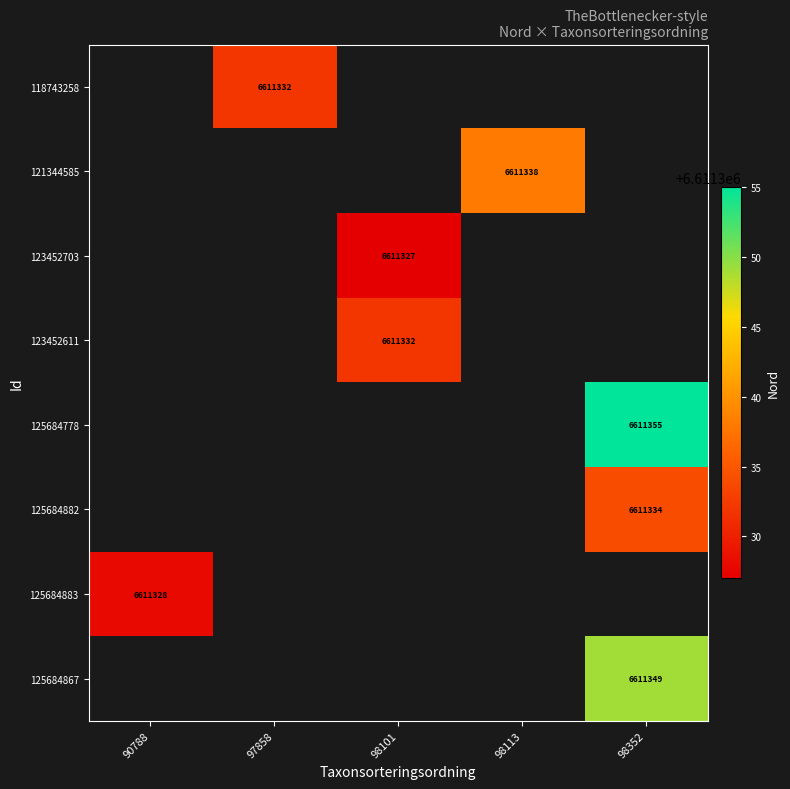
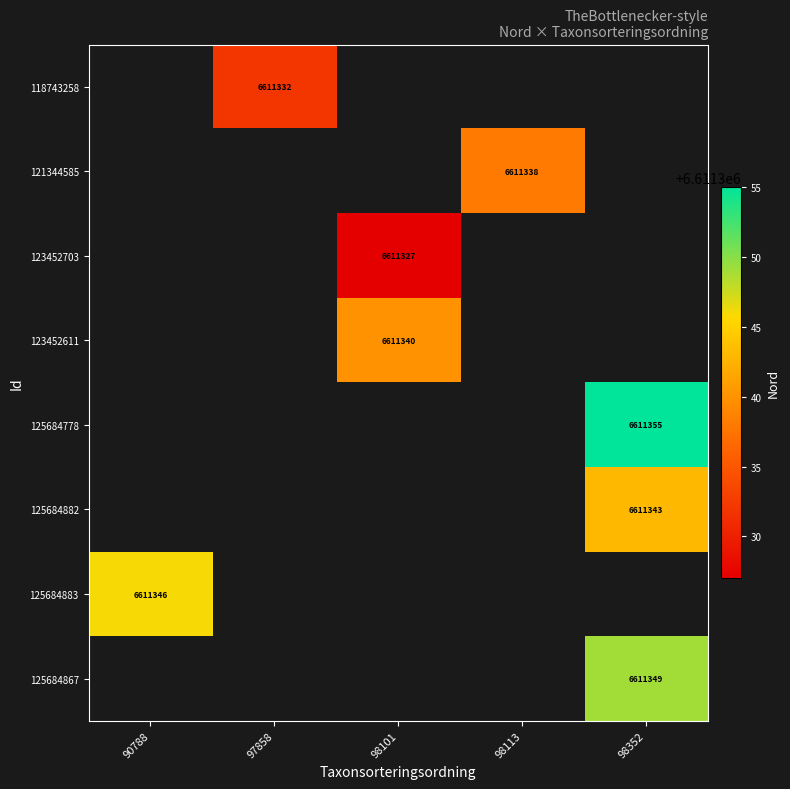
  {
    "118743258": {
      "97858": 6611332
    },
    "121344585": {
      "98113": 6611338
    },
    "123452703": {
      "98101": 6611327
    },
    "123452611": {
-     "98101": 6611332
+     "98101": 6611340
    },
    "125684778": {
      "98352": 6611355
    },
    "125684882": {
-     "98352": 6611334
+     "98352": 6611343
    },
    "125684883": {
-     "90788": 6611328
+     "90788": 6611346
    },
    "125684867": {
      "98352": 6611349
    }
  }
